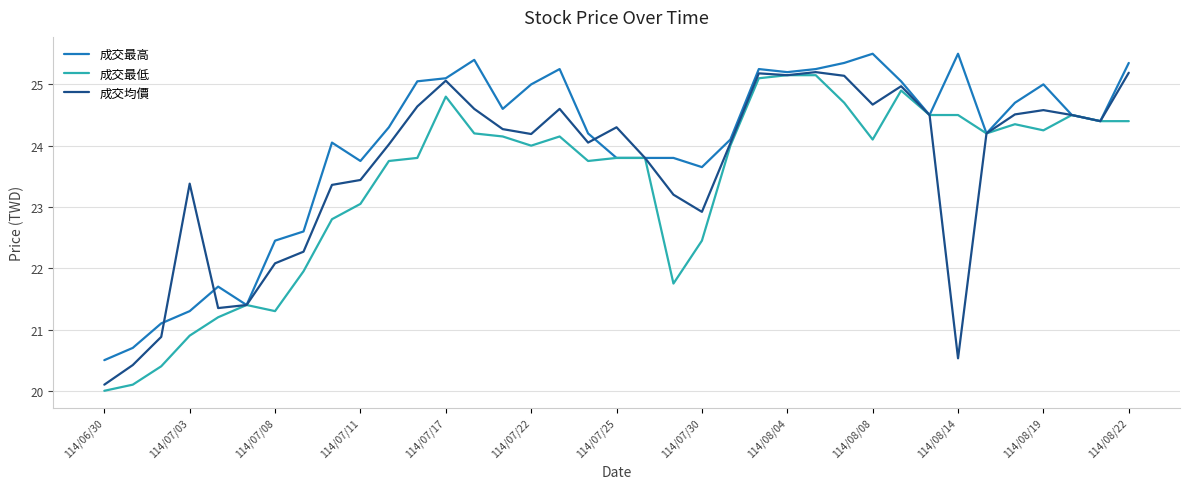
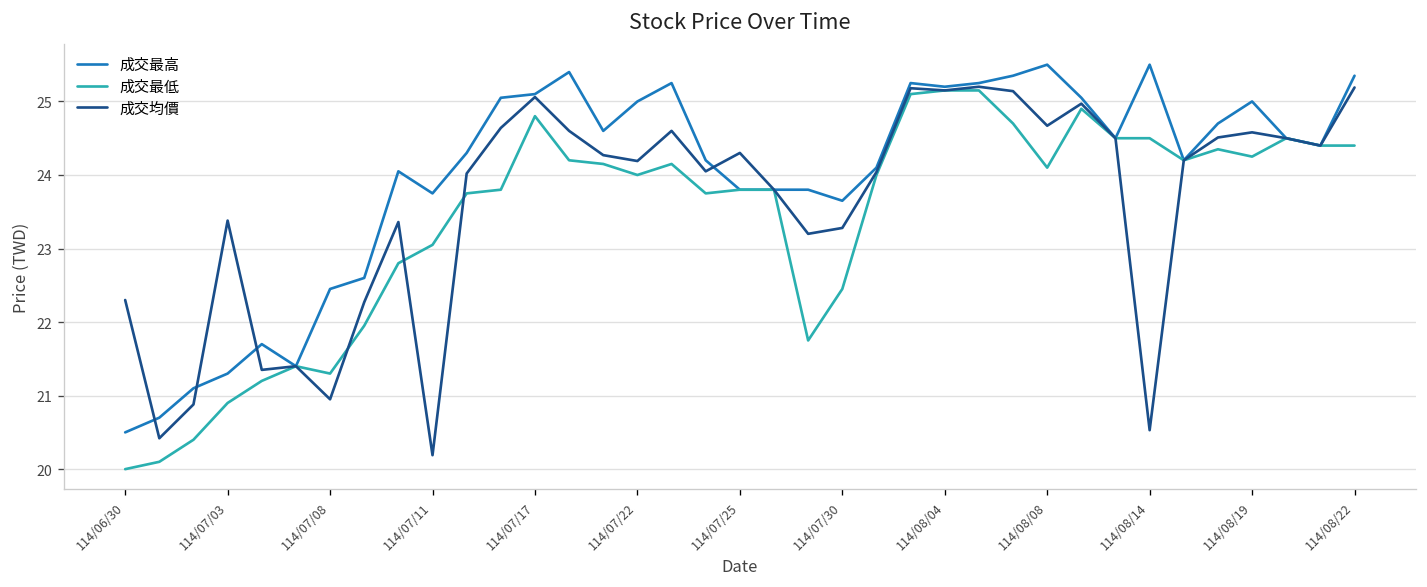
  {
    "成交均價": {
-     "114/06/30": 20.1,
+     "114/06/30": 22.3,
      "114/07/03": 23.4,
-     "114/07/08": 22.1,
-     "114/07/11": 23.4,
+     "114/07/08": 21.0,
+     "114/07/11": 20.2,
      "114/07/22": 24.2,
      "114/07/25": 24.3,
-     "114/07/30": 22.9,
+     "114/07/30": 23.3,
      "114/08/08": 24.7,
      "114/08/14": 20.5,
      "114/08/19": 24.6,
      "114/08/22": 25.2
    }
  }
